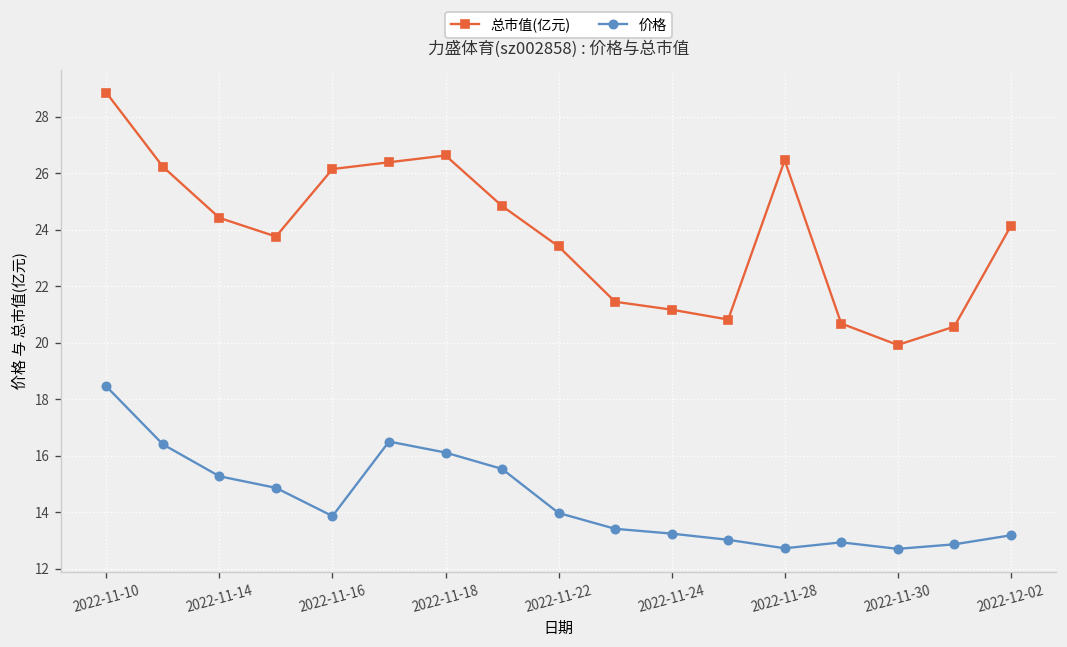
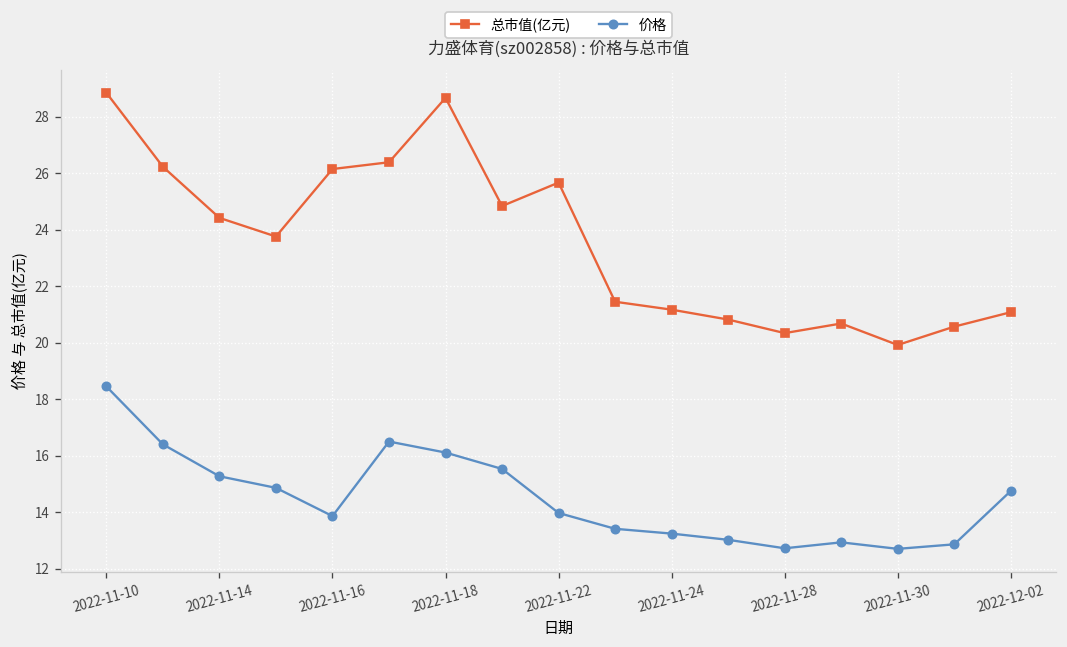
  {
    "总市值(亿元)": {
      "2022-11-10": 28.9,
      "2022-11-14": 24.4,
      "2022-11-16": 26.2,
-     "2022-11-18": 26.6,
-     "2022-11-22": 23.4,
+     "2022-11-18": 28.7,
+     "2022-11-22": 25.7,
      "2022-11-24": 21.2,
-     "2022-11-28": 26.5,
+     "2022-11-28": 20.3,
      "2022-11-30": 19.9,
-     "2022-12-02": 24.1
+     "2022-12-02": 21.1
    },
    "价格": {
      "2022-11-10": 18.5,
      "2022-11-14": 15.3,
      "2022-11-16": 13.9,
      "2022-11-18": 16.1,
      "2022-11-22": 14.0,
      "2022-11-24": 13.2,
      "2022-11-28": 12.7,
      "2022-11-30": 12.7,
-     "2022-12-02": 13.2
+     "2022-12-02": 14.8
    }
  }
